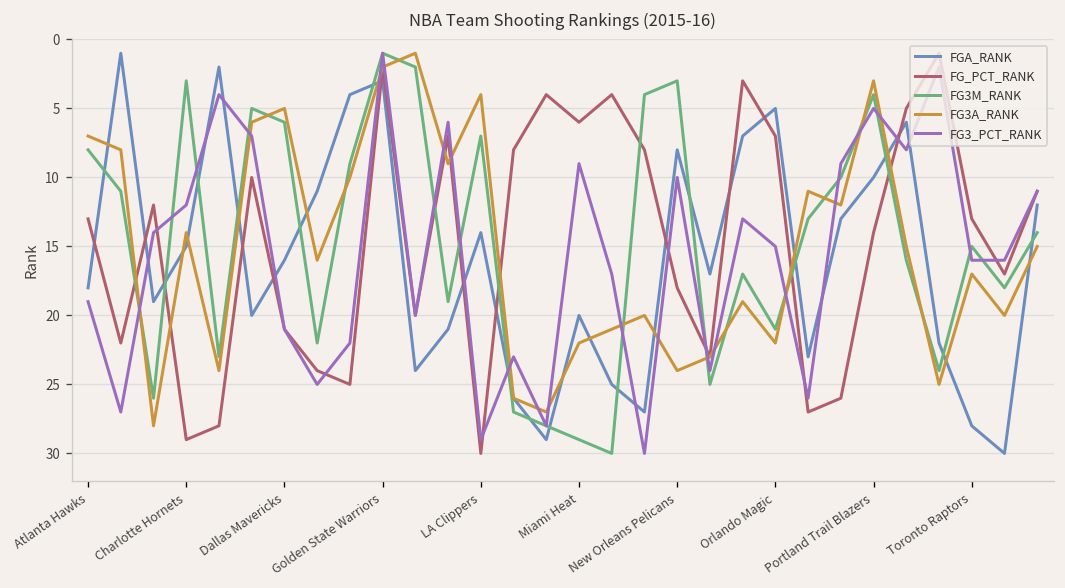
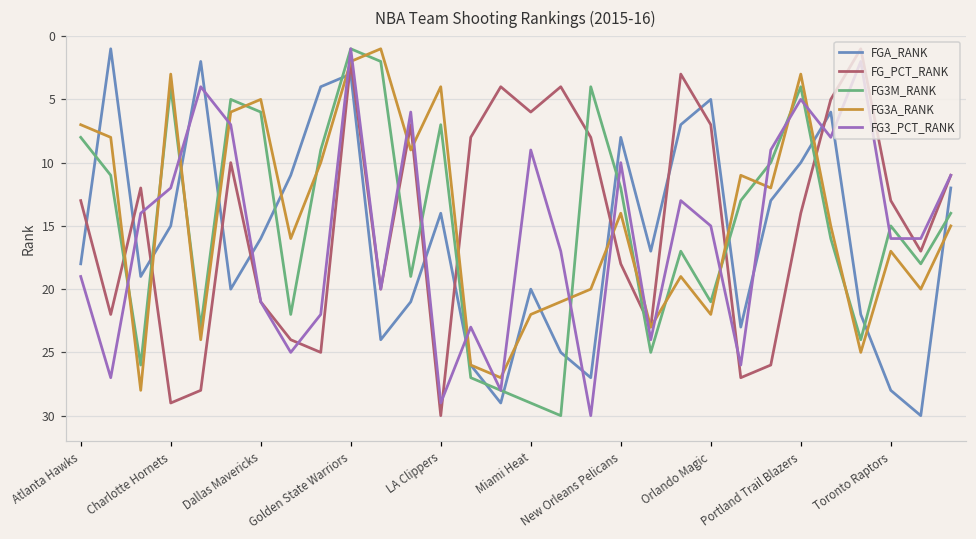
  {
    "FG_PCT_RANK": {
      "Atlanta Hawks": 13,
      "Charlotte Hornets": 29,
      "LA Clippers": 30,
      "Miami Heat": 6,
      "New Orleans Pelicans": 18,
      "Orlando Magic": 7,
      "Portland Trail Blazers": 14,
      "Toronto Raptors": 13
    },
    "FG3M_RANK": {
      "Atlanta Hawks": 8,
-     "Charlotte Hornets": 3,
+     "Charlotte Hornets": 4,
      "Dallas Mavericks": 6,
      "LA Clippers": 7,
      "Miami Heat": 29,
-     "New Orleans Pelicans": 3,
+     "New Orleans Pelicans": 12,
      "Orlando Magic": 21,
      "Portland Trail Blazers": 4,
      "Toronto Raptors": 15
    },
    "FG3A_RANK": {
      "Atlanta Hawks": 7,
-     "Charlotte Hornets": 14,
+     "Charlotte Hornets": 3,
      "Dallas Mavericks": 5,
      "LA Clippers": 4,
      "Miami Heat": 22,
-     "New Orleans Pelicans": 24,
+     "New Orleans Pelicans": 14,
      "Orlando Magic": 22,
      "Portland Trail Blazers": 3,
      "Toronto Raptors": 17
    }
  }
